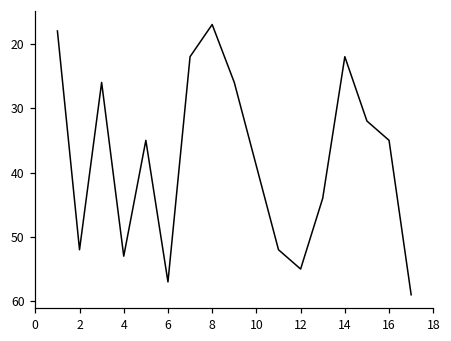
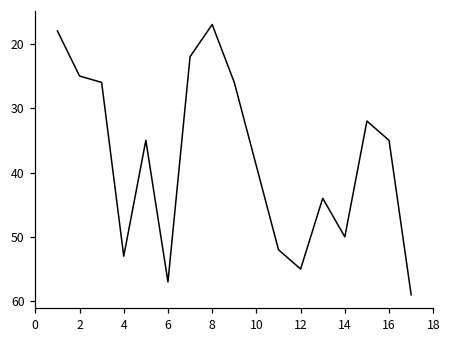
  {
-   "2": 52,
+   "2": 25,
    "4": 53,
    "6": 57,
    "8": 17,
    "10": 39,
    "12": 55,
-   "14": 22,
+   "14": 50,
    "16": 35
  }
